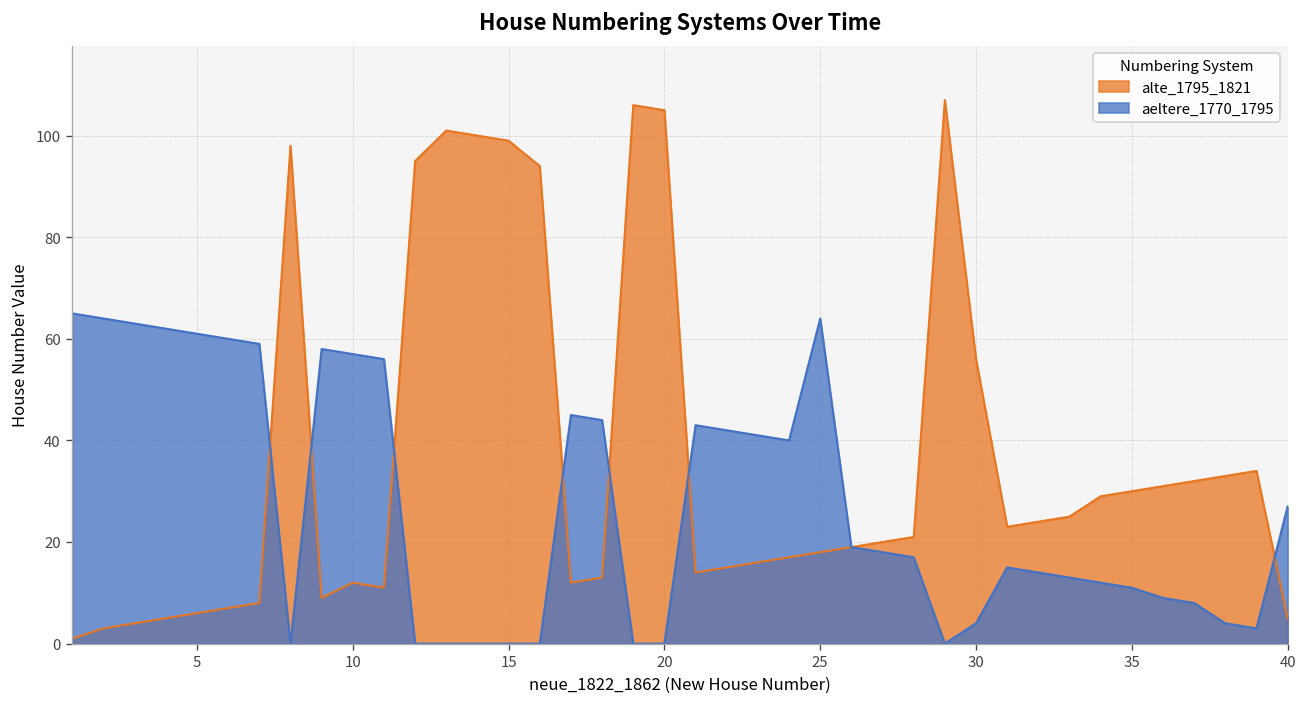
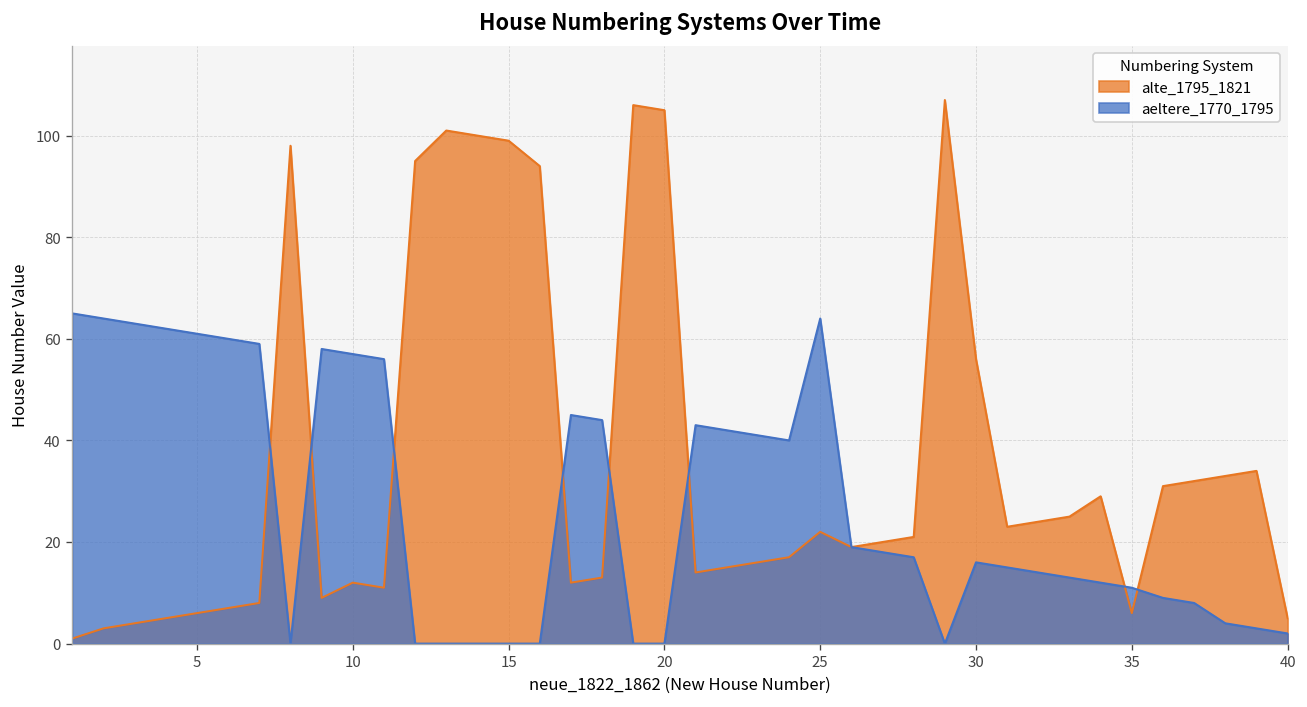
  {
    "alte_1795_1821": {
      "5": 6,
      "10": 12,
      "15": 99,
      "20": 105,
-     "25": 18,
+     "25": 22,
      "30": 56,
-     "35": 30,
+     "35": 6,
      "40": 5
    },
    "aeltere_1770_1795": {
      "5": 61,
      "10": 57,
      "15": 0,
      "20": 0,
      "25": 64,
-     "30": 4,
+     "30": 16,
      "35": 11,
-     "40": 27
+     "40": 2
    }
  }
